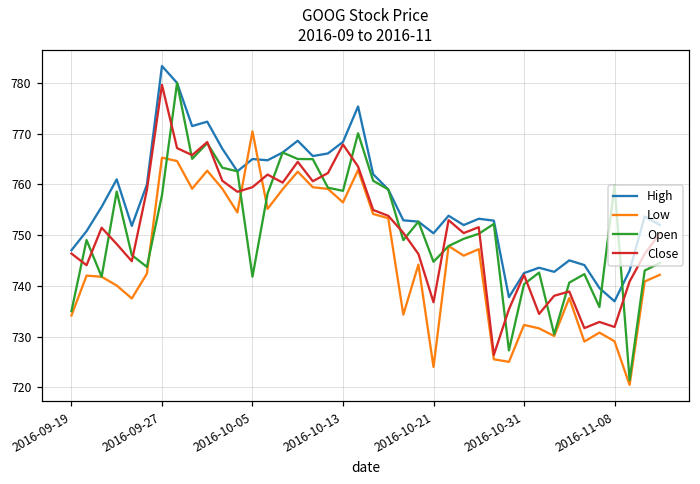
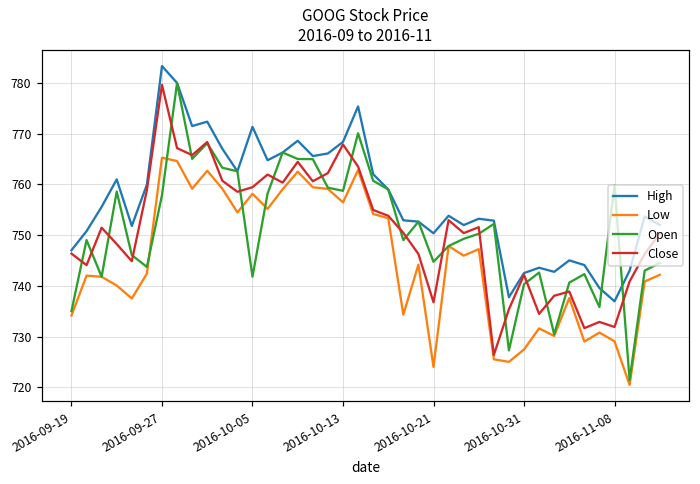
  {
    "High": {
      "2016-09-19": 747,
      "2016-09-27": 783,
-     "2016-10-05": 765,
+     "2016-10-05": 771,
      "2016-10-21": 750,
      "2016-11-08": 737
    },
    "Low": {
      "2016-09-19": 734,
      "2016-09-27": 765,
-     "2016-10-05": 770,
+     "2016-10-05": 758,
      "2016-10-13": 756,
      "2016-10-21": 724,
-     "2016-10-31": 732,
+     "2016-10-31": 727,
      "2016-11-08": 729
    },
    "Open": {
      "2016-09-19": 735,
      "2016-09-27": 758,
      "2016-10-05": 742,
      "2016-10-13": 759,
      "2016-10-21": 745,
      "2016-10-31": 740,
      "2016-11-08": 760
    },
    "Close": {
      "2016-09-19": 746,
      "2016-09-27": 780,
      "2016-10-05": 759,
      "2016-10-21": 737,
      "2016-11-08": 732
    }
  }
